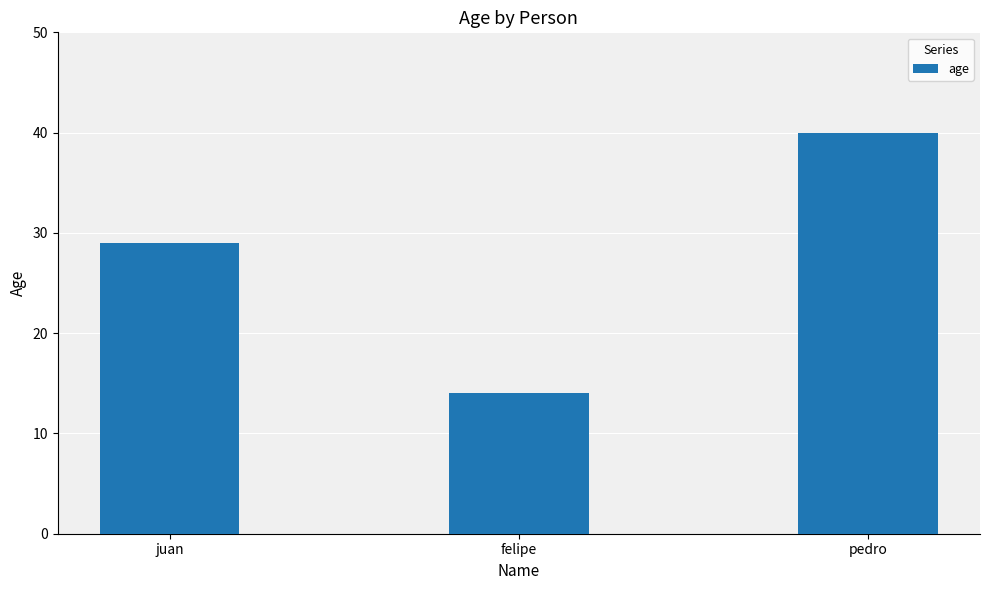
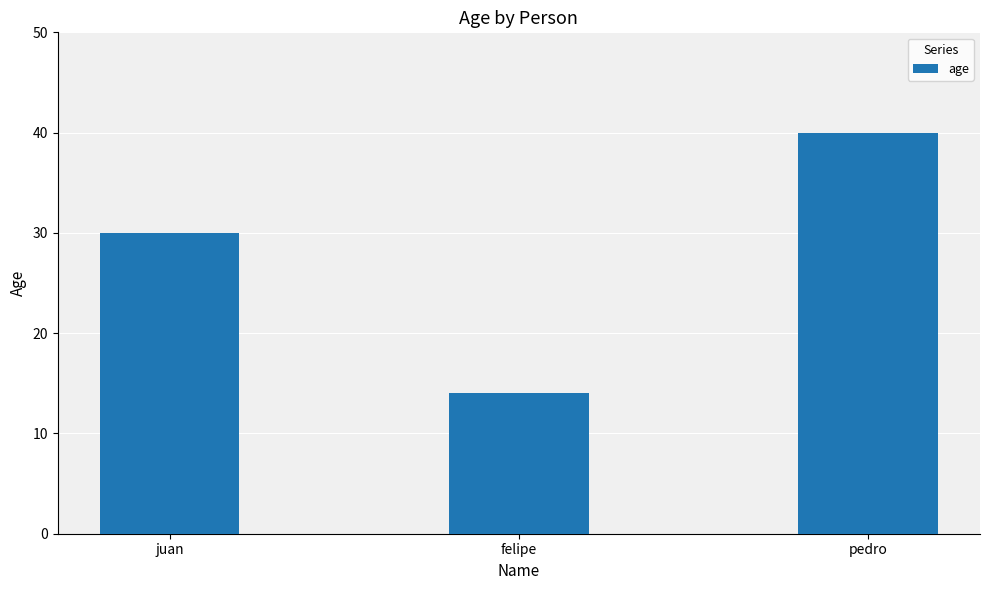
  {
-   "juan": 29,
+   "juan": 30,
    "felipe": 14,
    "pedro": 40
  }
